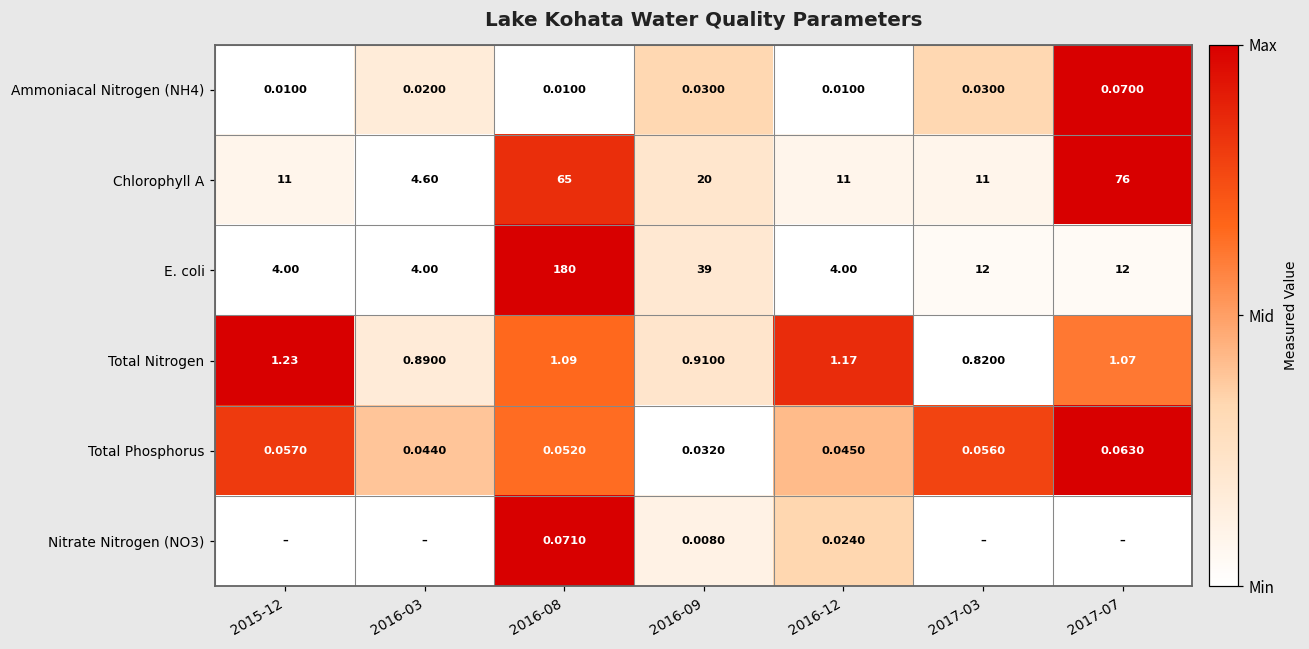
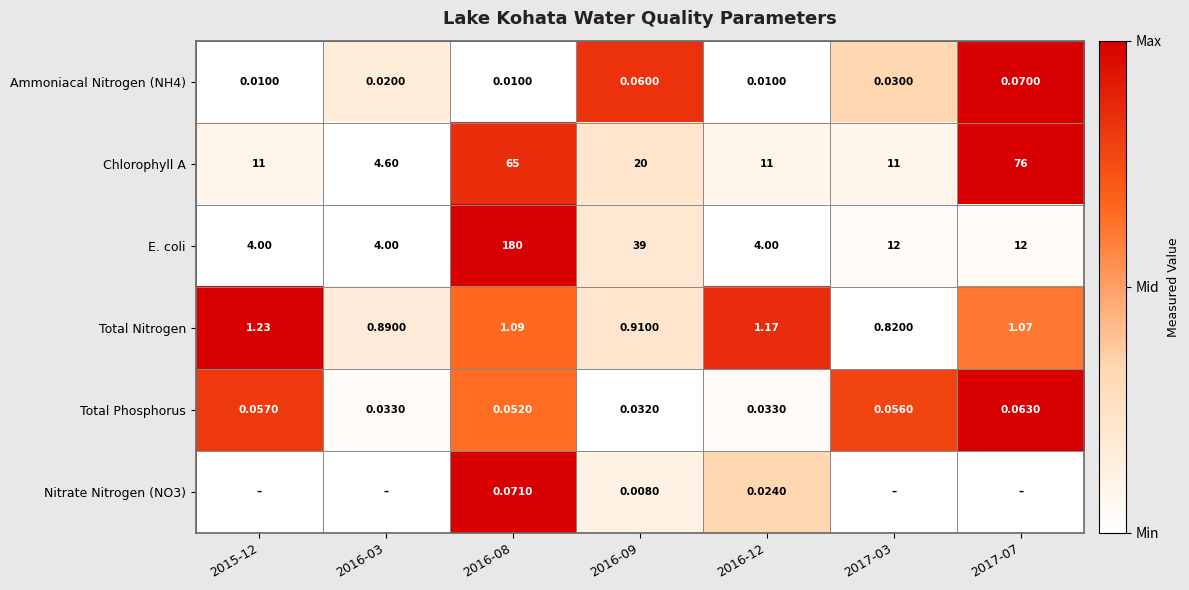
  {
    "Ammoniacal Nitrogen (NH4)": {
      "2015-12": 0.0100,
      "2016-03": 0.0200,
      "2016-08": 0.0100,
-     "2016-09": 0.0300,
+     "2016-09": 0.0600,
      "2016-12": 0.0100,
      "2017-03": 0.0300,
      "2017-07": 0.0700
    },
    "Chlorophyll A": {
      "2015-12": 11,
      "2016-03": 4.60,
      "2016-08": 65,
      "2016-09": 20,
      "2016-12": 11,
      "2017-03": 11,
      "2017-07": 76
    },
    "E. coli": {
      "2015-12": 4.00,
      "2016-03": 4.00,
      "2016-08": 180,
      "2016-09": 39,
      "2016-12": 4.00,
      "2017-03": 12,
      "2017-07": 12
    },
    "Total Nitrogen": {
      "2015-12": 1.23,
      "2016-03": 0.8900,
      "2016-08": 1.09,
      "2016-09": 0.9100,
      "2016-12": 1.17,
      "2017-03": 0.8200,
      "2017-07": 1.07
    },
    "Total Phosphorus": {
      "2015-12": 0.0570,
-     "2016-03": 0.0440,
+     "2016-03": 0.0330,
      "2016-08": 0.0520,
      "2016-09": 0.0320,
-     "2016-12": 0.0450,
+     "2016-12": 0.0330,
      "2017-03": 0.0560,
      "2017-07": 0.0630
    },
    "Nitrate Nitrogen (NO3)": {
      "2016-08": 0.0710,
      "2016-09": 0.0080,
      "2016-12": 0.0240
    }
  }
